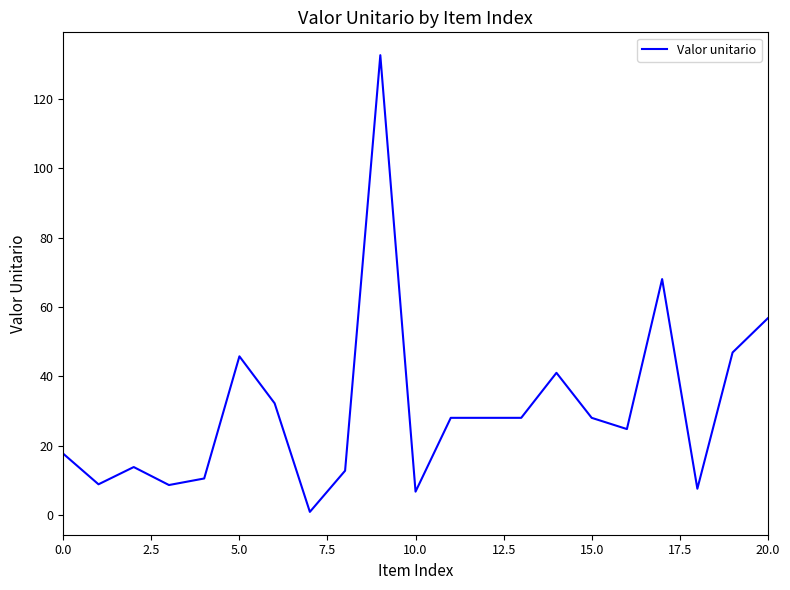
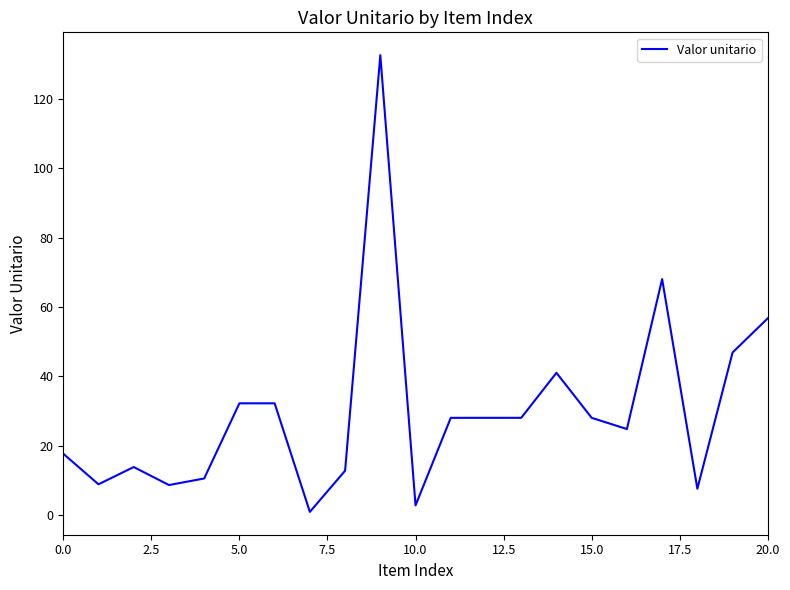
  {
    "0.0": 18,
-   "5.0": 46,
-   "10.0": 7,
+   "5.0": 32,
+   "10.0": 3,
    "15.0": 28,
    "20.0": 57
  }
